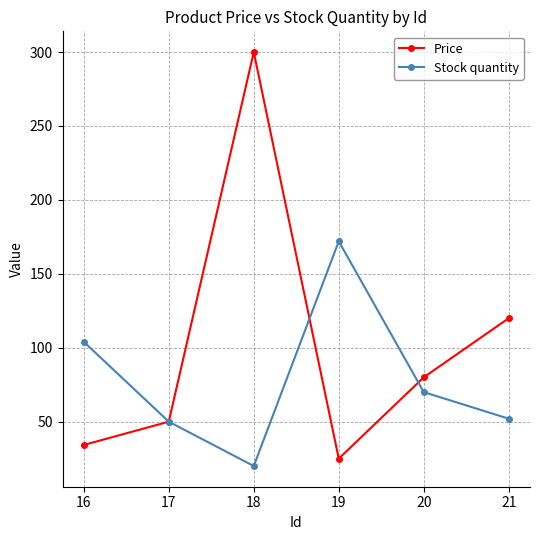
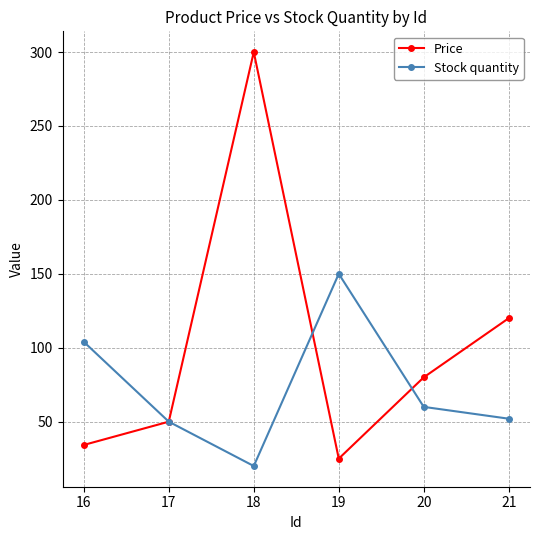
  {
    "Price": {
      "16": 34,
      "18": 300,
      "19": 25,
      "20": 80,
      "21": 120
    },
    "Stock quantity": {
      "16": 104,
      "18": 20,
-     "19": 172,
-     "20": 70,
+     "19": 150,
+     "20": 60,
      "21": 52
    }
  }
